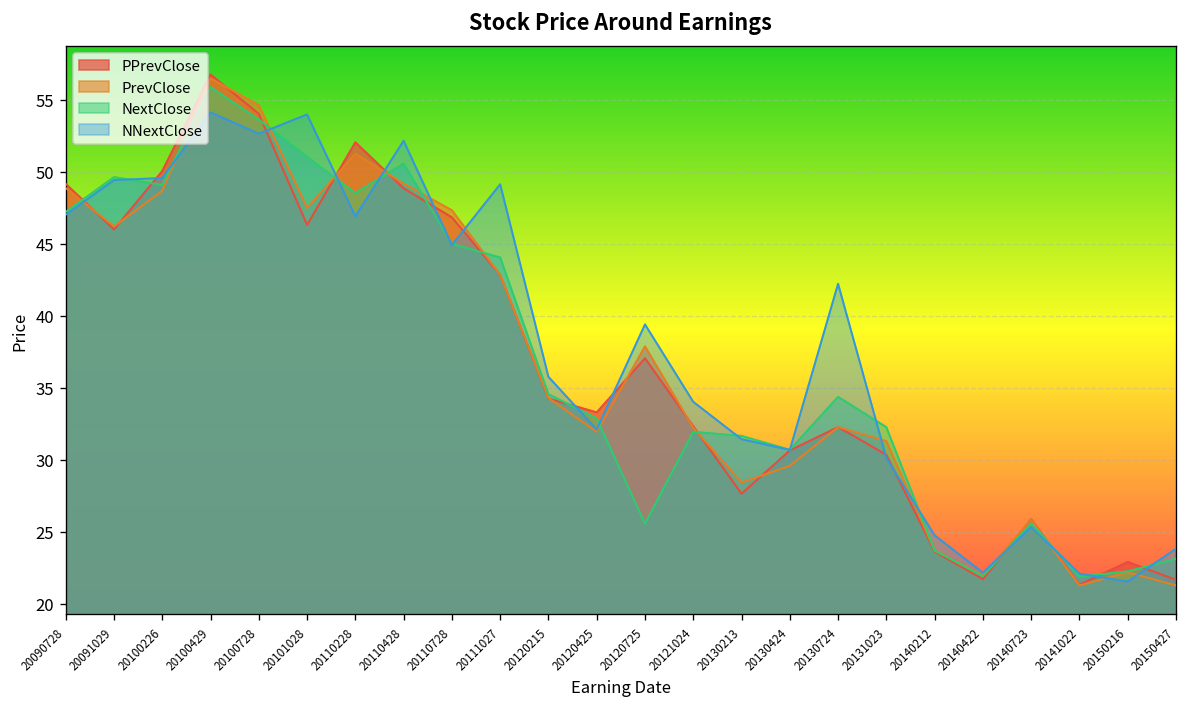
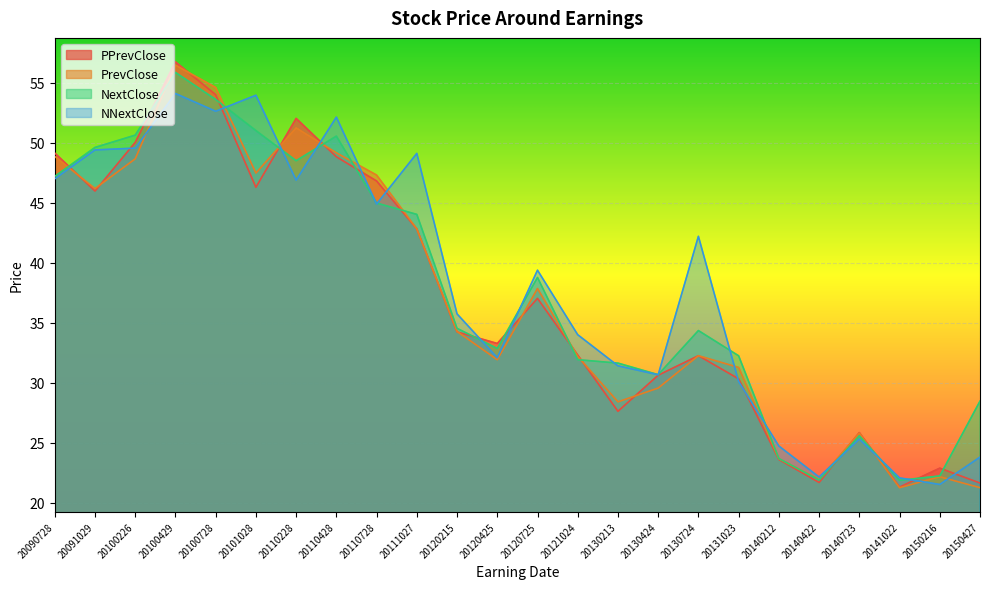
  {
    "NextClose": {
-     "20100226": 49.1,
+     "20100226": 50.6,
      "20100429": 55.9,
      "20100728": 53.6,
      "20101028": 51.0,
      "20110228": 48.5,
      "20110428": 50.6,
      "20111027": 44.0,
      "20120215": 34.5,
      "20120425": 32.9,
-     "20120725": 25.5,
+     "20120725": 38.8,
      "20121024": 31.9,
      "20130213": 31.6,
      "20130724": 34.4,
      "20131023": 32.2,
      "20140723": 25.6,
-     "20150427": 23.1
+     "20150427": 28.5
    },
    "NNextClose": {
      "20100226": 49.6,
      "20100429": 54.1,
      "20100728": 52.6,
      "20101028": 54.0,
      "20110228": 46.9,
      "20110428": 52.1,
      "20111027": 49.1,
      "20120215": 35.7,
      "20120725": 39.4,
      "20121024": 34.0,
      "20130213": 31.4,
      "20130724": 42.2,
      "20131023": 30.1,
      "20140212": 24.7,
      "20140723": 25.3,
      "20150216": 21.5,
      "20150427": 23.8
    }
  }
